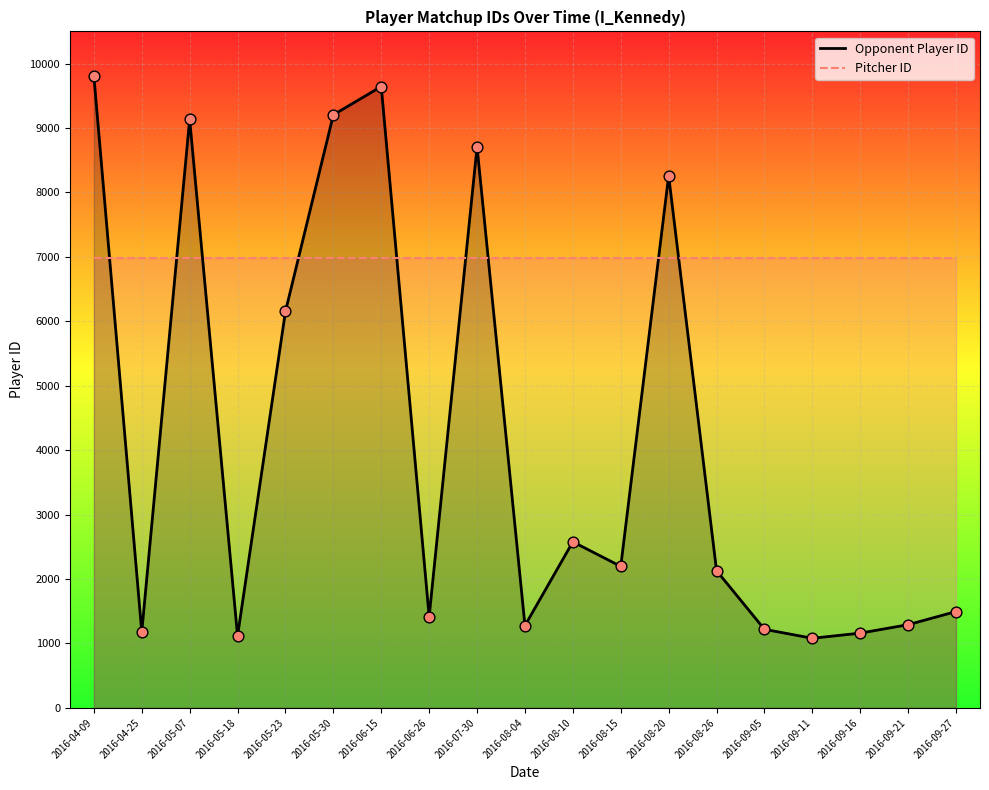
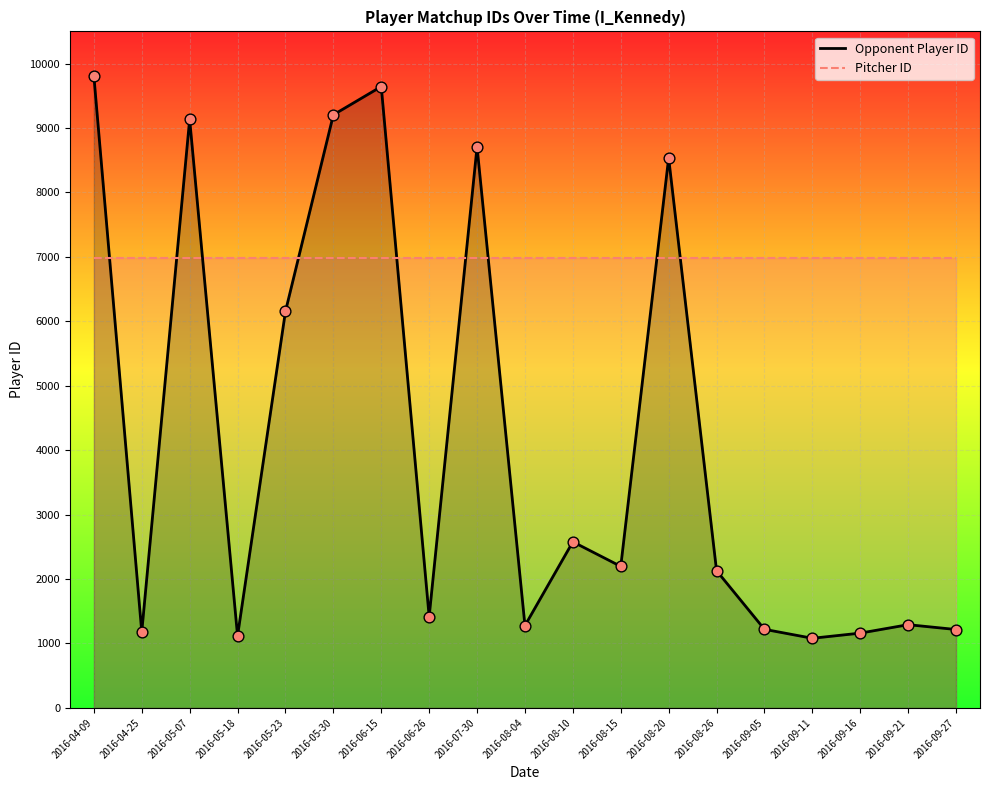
  {
    "Opponent Player ID": {
      "2016-04-09": 9800,
      "2016-04-25": 1200,
      "2016-05-07": 9100,
      "2016-05-18": 1100,
      "2016-05-23": 6200,
      "2016-05-30": 9200,
      "2016-06-15": 9600,
      "2016-06-26": 1400,
      "2016-07-30": 8700,
      "2016-08-04": 1300,
      "2016-08-10": 2600,
      "2016-08-15": 2200,
-     "2016-08-20": 8300,
+     "2016-08-20": 8500,
      "2016-08-26": 2100,
      "2016-09-05": 1200,
      "2016-09-11": 1100,
      "2016-09-16": 1200,
      "2016-09-21": 1300,
-     "2016-09-27": 1500
+     "2016-09-27": 1200
    },
    "Pitcher ID": {
      "2016-04-09": 7000,
      "2016-04-25": 7000,
      "2016-05-07": 7000,
      "2016-05-18": 7000,
      "2016-05-23": 7000,
      "2016-05-30": 7000,
      "2016-06-15": 7000,
      "2016-06-26": 7000,
      "2016-07-30": 7000,
      "2016-08-04": 7000,
      "2016-08-10": 7000,
      "2016-08-15": 7000,
      "2016-08-20": 7000,
      "2016-08-26": 7000,
      "2016-09-05": 7000,
      "2016-09-11": 7000,
      "2016-09-16": 7000,
      "2016-09-21": 7000,
      "2016-09-27": 7000
    }
  }
